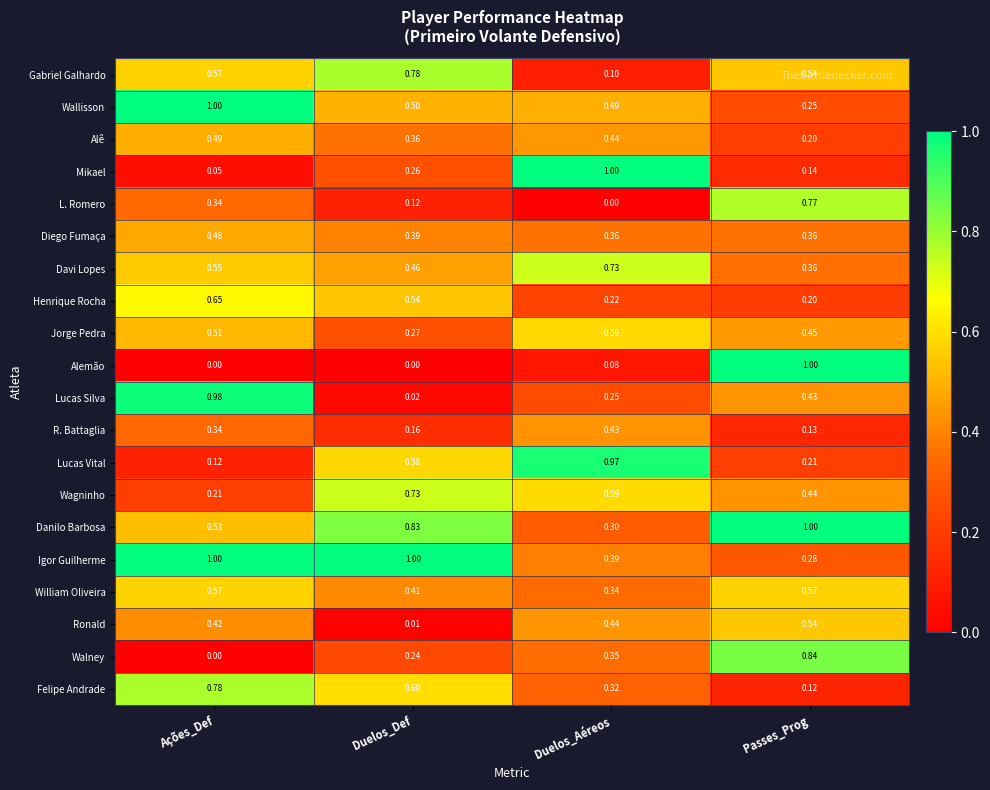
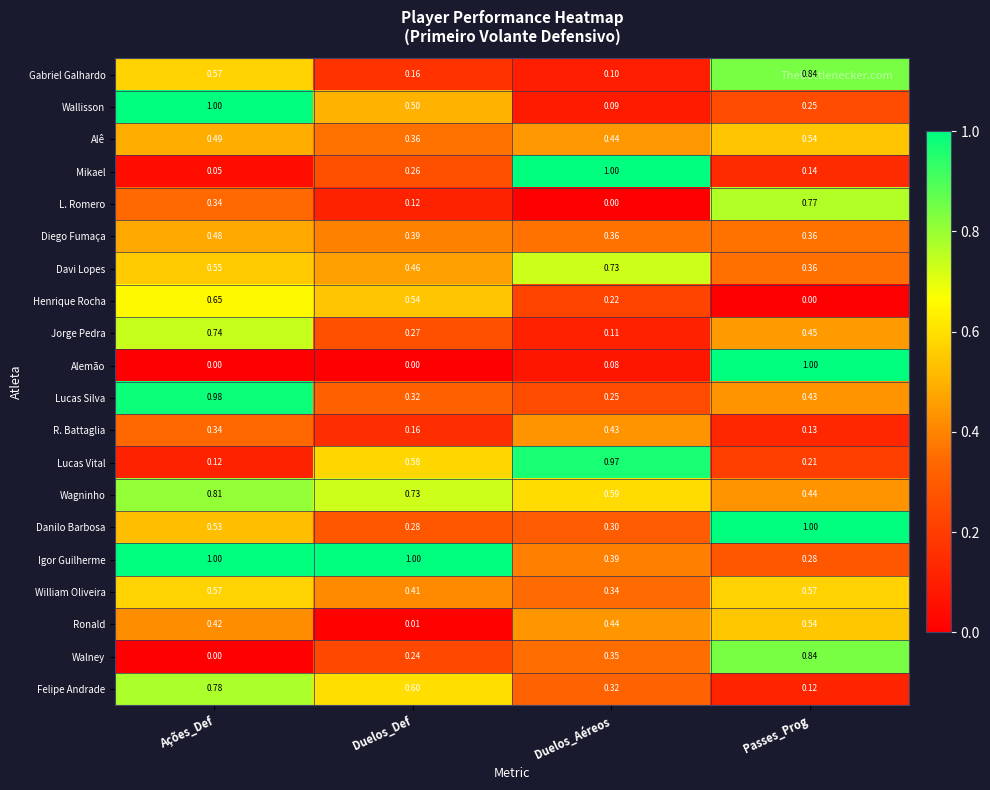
  {
    "Gabriel Galhardo": {
      "Ações_Def": 0.57,
-     "Duelos_Def": 0.78,
+     "Duelos_Def": 0.16,
      "Duelos_Aéreos": 0.10,
-     "Passes_Prog": 0.54
+     "Passes_Prog": 0.84
    },
    "Wallisson": {
      "Ações_Def": 1.00,
      "Duelos_Def": 0.50,
-     "Duelos_Aéreos": 0.49,
+     "Duelos_Aéreos": 0.09,
      "Passes_Prog": 0.25
    },
    "Alê": {
      "Ações_Def": 0.49,
      "Duelos_Def": 0.36,
      "Duelos_Aéreos": 0.44,
-     "Passes_Prog": 0.20
+     "Passes_Prog": 0.54
    },
    "Mikael": {
      "Ações_Def": 0.05,
      "Duelos_Def": 0.26,
      "Duelos_Aéreos": 1.00,
      "Passes_Prog": 0.14
    },
    "L. Romero": {
      "Ações_Def": 0.34,
      "Duelos_Def": 0.12,
      "Duelos_Aéreos": 0.00,
      "Passes_Prog": 0.77
    },
    "Diego Fumaça": {
      "Ações_Def": 0.48,
      "Duelos_Def": 0.39,
      "Duelos_Aéreos": 0.36,
      "Passes_Prog": 0.36
    },
    "Davi Lopes": {
      "Ações_Def": 0.55,
      "Duelos_Def": 0.46,
      "Duelos_Aéreos": 0.73,
      "Passes_Prog": 0.36
    },
    "Henrique Rocha": {
      "Ações_Def": 0.65,
      "Duelos_Def": 0.54,
      "Duelos_Aéreos": 0.22,
-     "Passes_Prog": 0.20
+     "Passes_Prog": 0.00
    },
    "Jorge Pedra": {
-     "Ações_Def": 0.51,
+     "Ações_Def": 0.74,
      "Duelos_Def": 0.27,
-     "Duelos_Aéreos": 0.59,
+     "Duelos_Aéreos": 0.11,
      "Passes_Prog": 0.45
    },
    "Alemão": {
      "Ações_Def": 0.00,
      "Duelos_Def": 0.00,
      "Duelos_Aéreos": 0.08,
      "Passes_Prog": 1.00
    },
    "Lucas Silva": {
      "Ações_Def": 0.98,
-     "Duelos_Def": 0.02,
+     "Duelos_Def": 0.32,
      "Duelos_Aéreos": 0.25,
      "Passes_Prog": 0.43
    },
    "R. Battaglia": {
      "Ações_Def": 0.34,
      "Duelos_Def": 0.16,
      "Duelos_Aéreos": 0.43,
      "Passes_Prog": 0.13
    },
    "Lucas Vital": {
      "Ações_Def": 0.12,
      "Duelos_Def": 0.58,
      "Duelos_Aéreos": 0.97,
      "Passes_Prog": 0.21
    },
    "Wagninho": {
-     "Ações_Def": 0.21,
+     "Ações_Def": 0.81,
      "Duelos_Def": 0.73,
      "Duelos_Aéreos": 0.59,
      "Passes_Prog": 0.44
    },
    "Danilo Barbosa": {
      "Ações_Def": 0.53,
-     "Duelos_Def": 0.83,
+     "Duelos_Def": 0.28,
      "Duelos_Aéreos": 0.30,
      "Passes_Prog": 1.00
    },
    "Igor Guilherme": {
      "Ações_Def": 1.00,
      "Duelos_Def": 1.00,
      "Duelos_Aéreos": 0.39,
      "Passes_Prog": 0.28
    },
    "William Oliveira": {
      "Ações_Def": 0.57,
      "Duelos_Def": 0.41,
      "Duelos_Aéreos": 0.34,
      "Passes_Prog": 0.57
    },
    "Ronald": {
      "Ações_Def": 0.42,
      "Duelos_Def": 0.01,
      "Duelos_Aéreos": 0.44,
      "Passes_Prog": 0.54
    },
    "Walney": {
      "Ações_Def": 0.00,
      "Duelos_Def": 0.24,
      "Duelos_Aéreos": 0.35,
      "Passes_Prog": 0.84
    },
    "Felipe Andrade": {
      "Ações_Def": 0.78,
      "Duelos_Def": 0.60,
      "Duelos_Aéreos": 0.32,
      "Passes_Prog": 0.12
    }
  }
